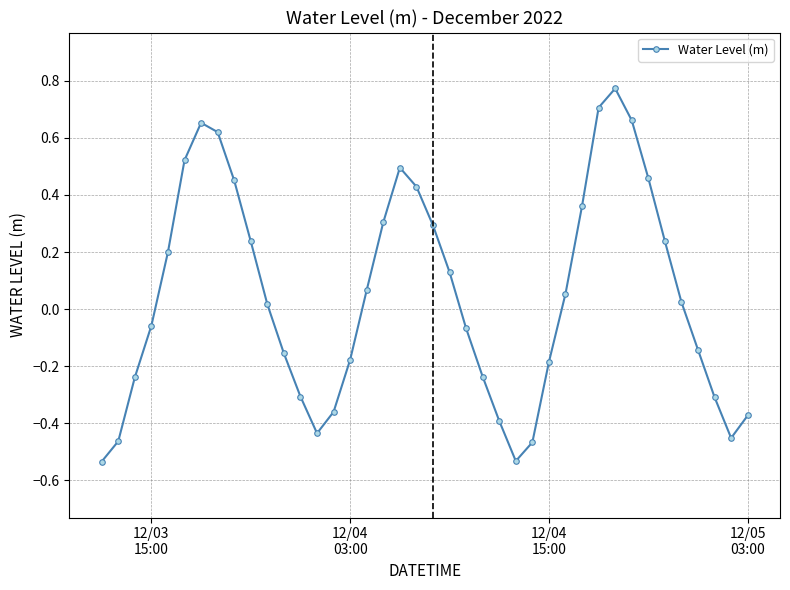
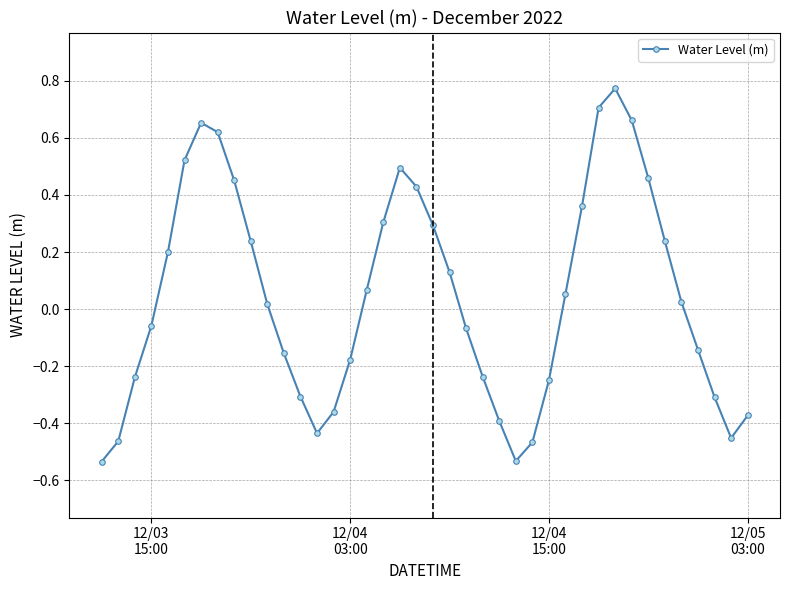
  {
    "12/03 15:00": -0.06,
    "12/04 03:00": -0.18,
-   "12/04 15:00": -0.19,
+   "12/04 15:00": -0.25,
    "12/05 03:00": -0.37
  }
